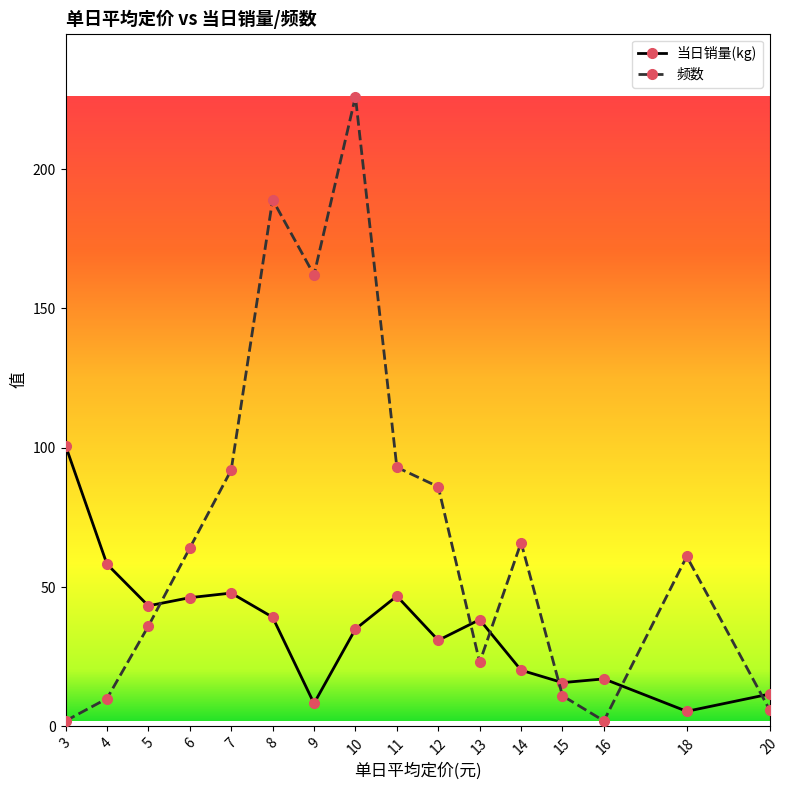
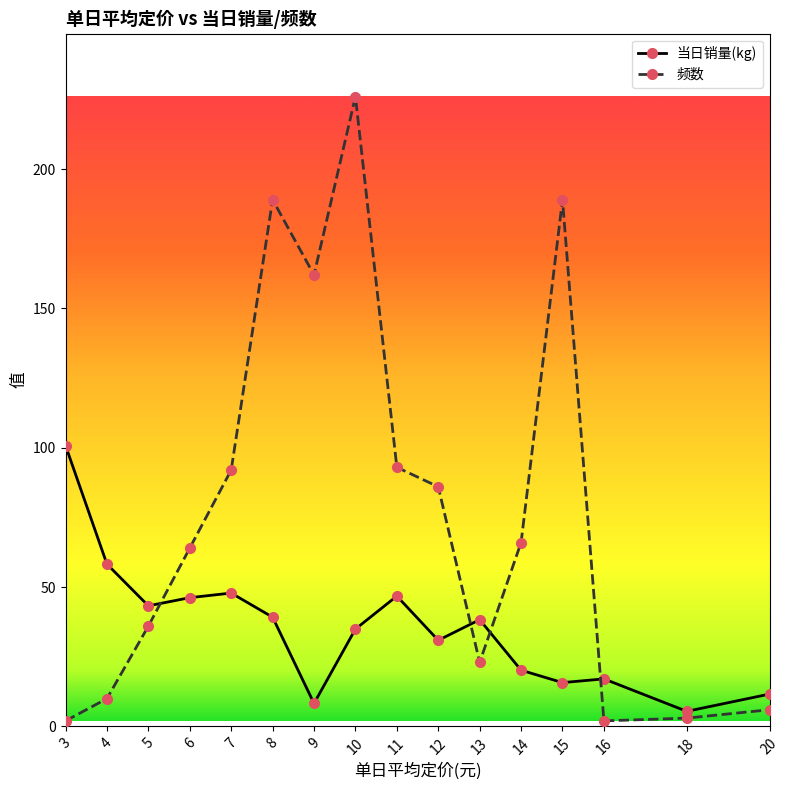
  {
    "当日销量(kg)": {
      "3": 101,
      "4": 58,
      "5": 43,
      "6": 46,
      "7": 48,
      "8": 39,
      "9": 8,
      "10": 35,
      "11": 47,
      "12": 31,
      "13": 38,
      "14": 20,
      "15": 16,
      "16": 17,
      "18": 5,
      "20": 12
    },
    "频数": {
      "3": 2,
      "4": 10,
      "5": 36,
      "6": 64,
      "7": 92,
      "8": 189,
      "9": 162,
      "10": 226,
      "11": 93,
      "12": 86,
      "13": 23,
      "14": 66,
-     "15": 11,
+     "15": 189,
      "16": 2,
-     "18": 61,
+     "18": 3,
      "20": 6
    }
  }
